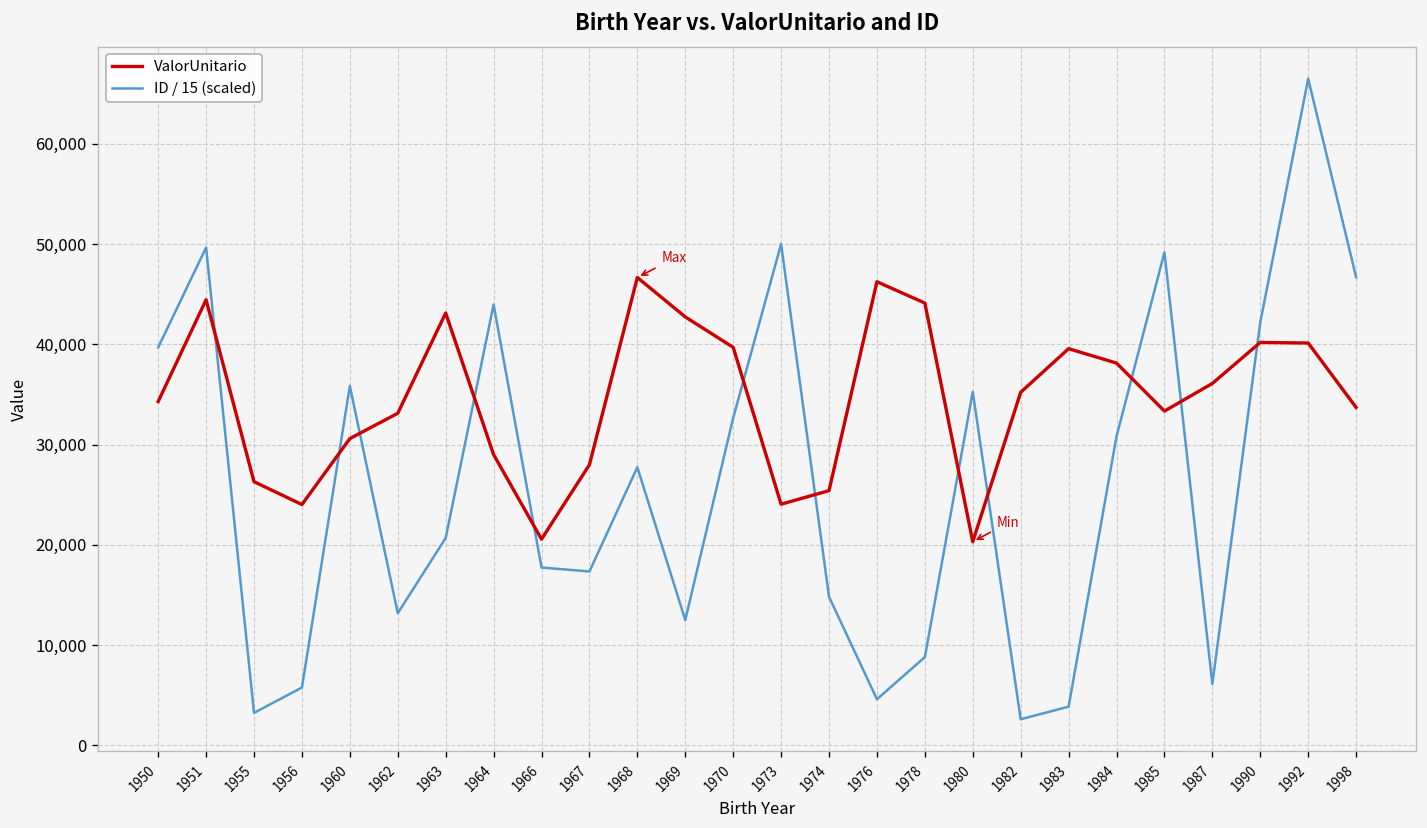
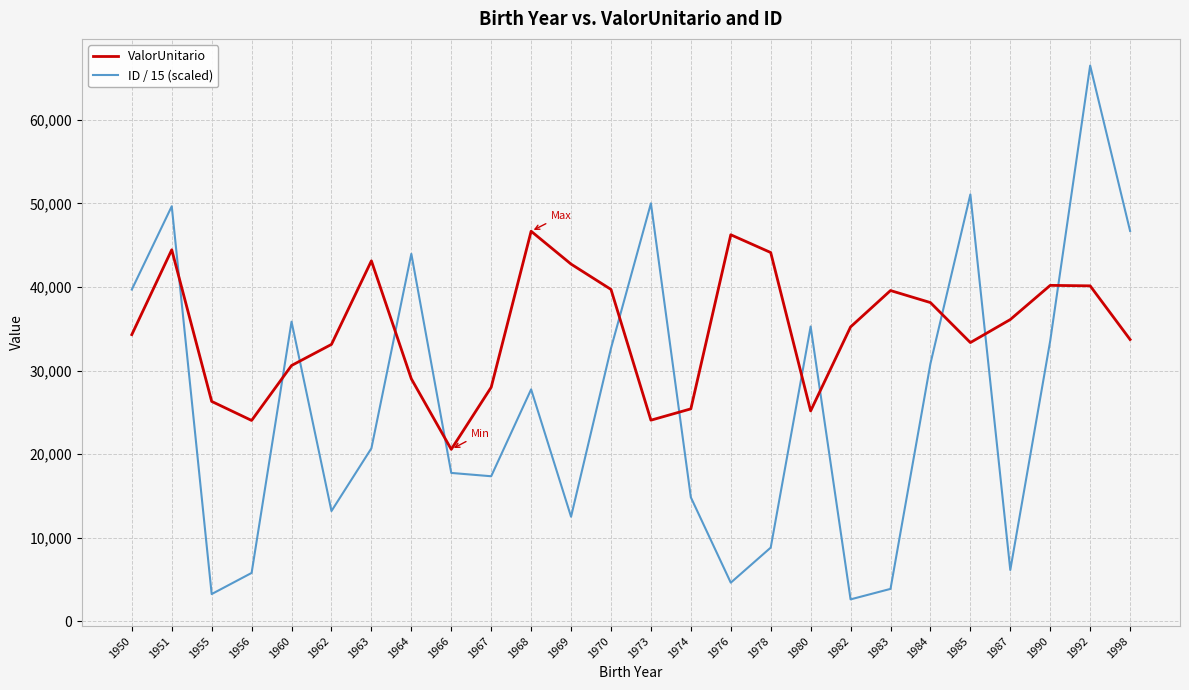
  {
    "ValorUnitario": {
      "1950": "34,000",
      "1951": "44,000",
      "1955": "26,000",
      "1956": "24,000",
      "1960": "31,000",
      "1962": "33,000",
      "1963": "43,000",
      "1964": "29,000",
      "1966": "21,000",
      "1967": "28,000",
      "1968": "47,000",
      "1969": "43,000",
      "1970": "40,000",
      "1973": "24,000",
      "1974": "25,000",
      "1976": "46,000",
      "1978": "44,000",
-     "1980": "20,000",
+     "1980": "25,000",
      "1982": "35,000",
      "1983": "40,000",
      "1984": "38,000",
      "1985": "33,000",
      "1987": "36,000",
      "1990": "40,000",
      "1992": "40,000",
      "1998": "34,000"
    },
    "ID / 15 (scaled)": {
      "1950": "40,000",
      "1951": "50,000",
      "1955": "3,000",
      "1956": "6,000",
      "1960": "36,000",
      "1962": "13,000",
      "1963": "21,000",
      "1964": "44,000",
      "1966": "18,000",
      "1967": "17,000",
      "1968": "28,000",
      "1969": "13,000",
      "1970": "33,000",
      "1973": "50,000",
      "1974": "15,000",
      "1976": "5,000",
      "1978": "9,000",
      "1980": "35,000",
      "1982": "3,000",
      "1983": "4,000",
      "1984": "31,000",
-     "1985": "49,000",
+     "1985": "51,000",
      "1987": "6,000",
-     "1990": "42,000",
+     "1990": "34,000",
      "1992": "67,000",
      "1998": "47,000"
    }
  }
